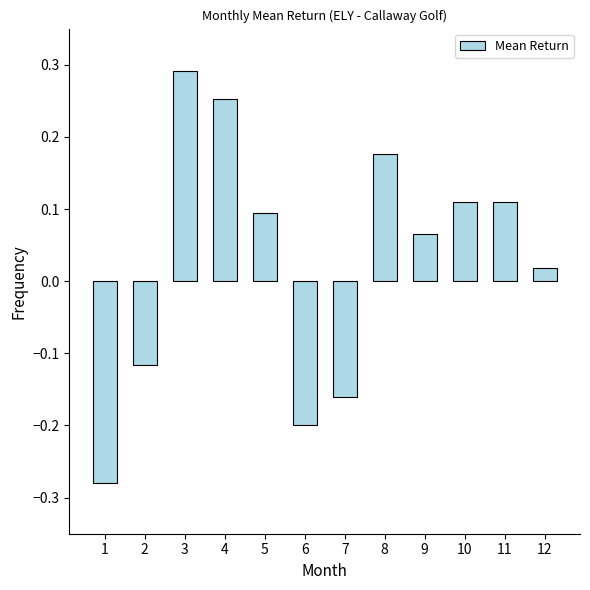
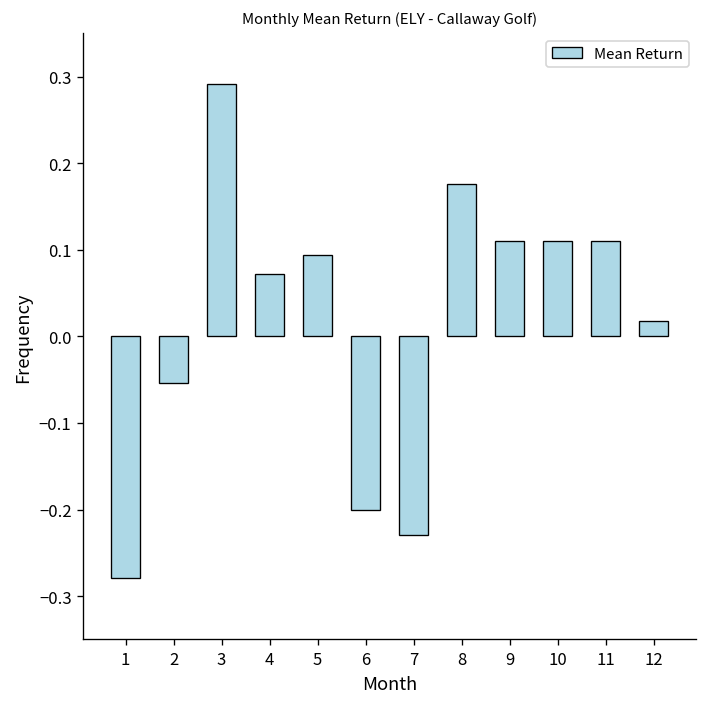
  {
    "1": -0.28,
-   "2": -0.12,
+   "2": -0.05,
    "3": 0.29,
-   "4": 0.25,
+   "4": 0.07,
    "5": 0.09,
    "6": -0.20,
-   "7": -0.16,
+   "7": -0.23,
    "8": 0.18,
-   "9": 0.06,
+   "9": 0.11,
    "10": 0.11,
    "11": 0.11,
    "12": 0.02
  }
